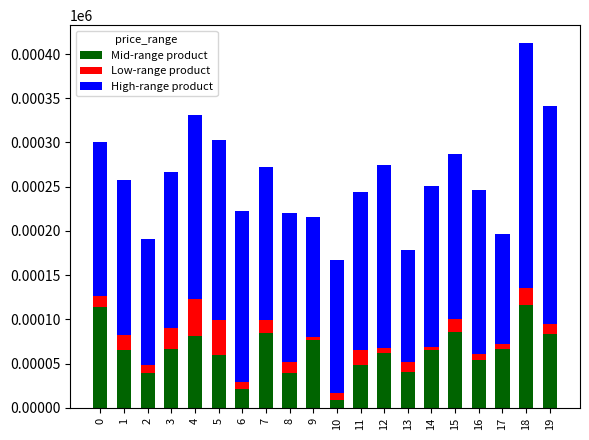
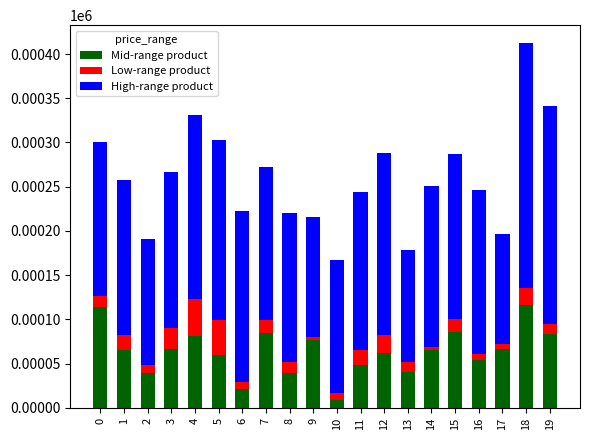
  {
    "Mid-range product": {
      "0": 110,
      "1": 70,
      "2": 40,
      "3": 70,
      "4": 80,
      "5": 60,
      "6": 20,
      "7": 90,
      "8": 40,
      "9": 80,
      "10": 10,
      "11": 50,
      "12": 60,
      "13": 40,
      "14": 70,
      "15": 90,
      "16": 50,
      "17": 70,
      "18": 120,
      "19": 80
    },
    "Low-range product": {
      "0": 10,
      "1": 20,
      "2": 10,
      "3": 20,
      "4": 40,
      "5": 40,
      "6": 10,
      "7": 10,
      "8": 10,
      "9": 0,
      "10": 10,
      "11": 20,
-     "12": 10,
+     "12": 20,
      "13": 10,
      "14": 0,
      "15": 20,
      "16": 10,
      "17": 10,
      "18": 20,
      "19": 10
    },
    "High-range product": {
      "0": 170,
      "1": 180,
      "2": 140,
      "3": 180,
      "4": 210,
      "5": 200,
      "6": 190,
      "7": 170,
      "8": 170,
      "9": 140,
      "10": 150,
      "11": 180,
      "12": 210,
      "13": 130,
      "14": 180,
      "15": 190,
      "16": 190,
      "17": 130,
      "18": 280,
      "19": 250
    }
  }
